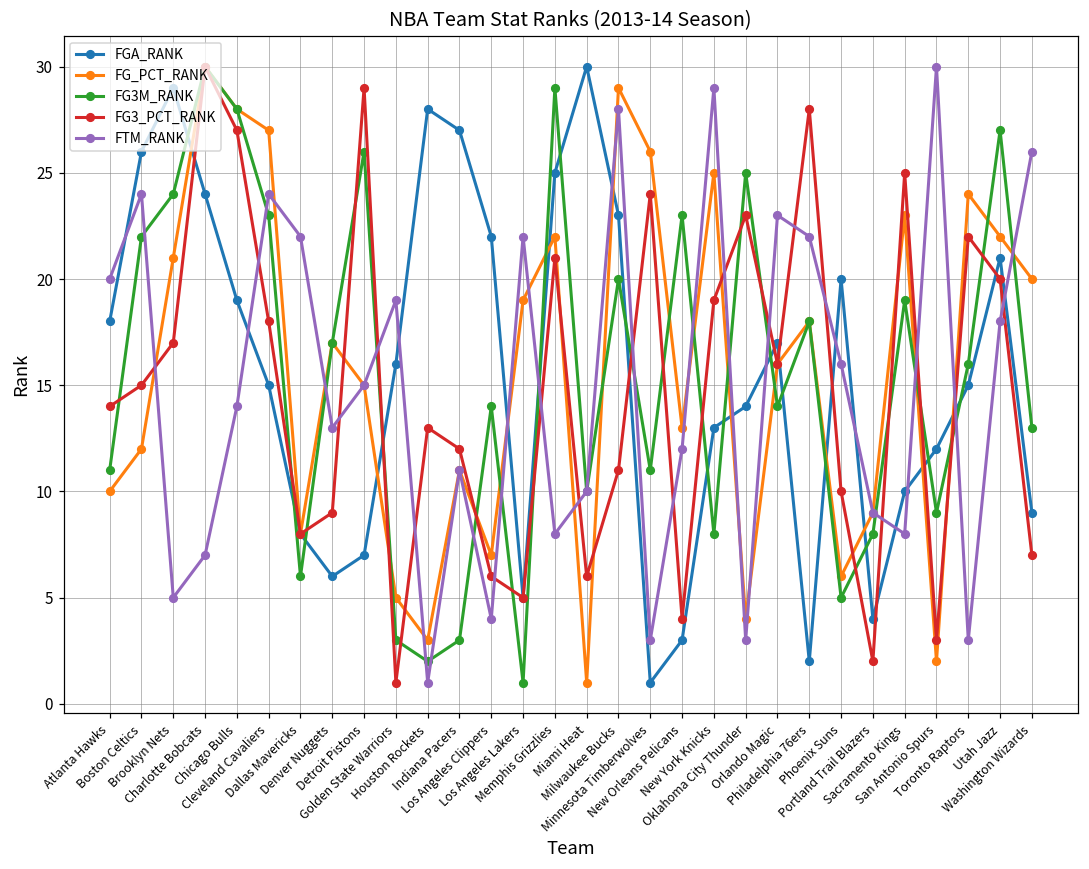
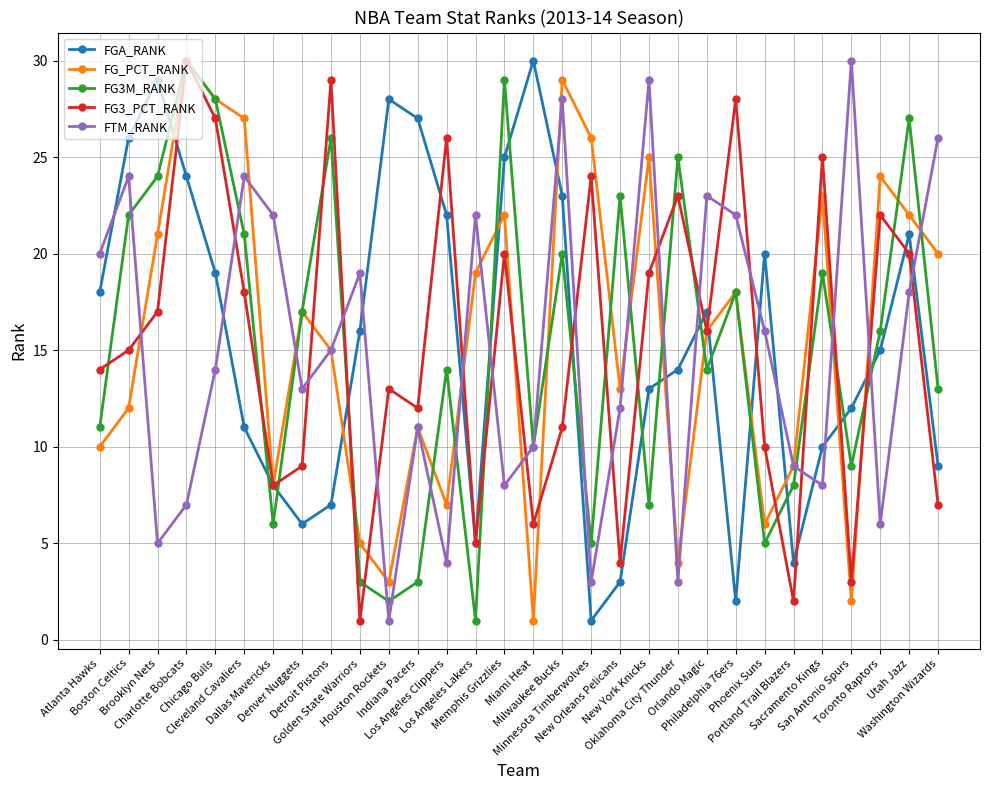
  {
    "FGA_RANK": {
      "Atlanta Hawks": 18,
      "Charlotte Bobcats": 24,
      "Chicago Bulls": 19,
-     "Cleveland Cavaliers": 15,
+     "Cleveland Cavaliers": 11,
      "Denver Nuggets": 6,
      "Detroit Pistons": 7,
      "Golden State Warriors": 16,
      "Houston Rockets": 28,
      "Indiana Pacers": 27,
      "Los Angeles Clippers": 22,
      "Memphis Grizzlies": 25,
      "Miami Heat": 30,
      "Milwaukee Bucks": 23,
      "Minnesota Timberwolves": 1,
      "New Orleans Pelicans": 3,
      "New York Knicks": 13,
      "Oklahoma City Thunder": 14,
      "Orlando Magic": 17,
      "Philadelphia 76ers": 2,
      "Phoenix Suns": 20,
      "Portland Trail Blazers": 4,
      "Sacramento Kings": 10,
      "San Antonio Spurs": 12,
      "Toronto Raptors": 15,
      "Utah Jazz": 21,
      "Washington Wizards": 9
    },
    "FG_PCT_RANK": {
      "Atlanta Hawks": 10,
      "Boston Celtics": 12,
      "Brooklyn Nets": 21,
      "Cleveland Cavaliers": 27,
      "Golden State Warriors": 5,
      "Houston Rockets": 3,
      "Los Angeles Clippers": 7,
      "Los Angeles Lakers": 19,
      "Memphis Grizzlies": 22,
      "Miami Heat": 1,
      "Milwaukee Bucks": 29,
      "Minnesota Timberwolves": 26,
      "New Orleans Pelicans": 13,
      "New York Knicks": 25,
      "Oklahoma City Thunder": 4,
      "Phoenix Suns": 6,
      "Sacramento Kings": 23,
      "San Antonio Spurs": 2,
      "Toronto Raptors": 24,
      "Utah Jazz": 22,
      "Washington Wizards": 20
    },
    "FG3M_RANK": {
      "Atlanta Hawks": 11,
      "Boston Celtics": 22,
      "Brooklyn Nets": 24,
-     "Cleveland Cavaliers": 23,
+     "Cleveland Cavaliers": 21,
      "Dallas Mavericks": 6,
      "Detroit Pistons": 26,
      "Golden State Warriors": 3,
      "Houston Rockets": 2,
      "Indiana Pacers": 3,
      "Los Angeles Clippers": 14,
      "Los Angeles Lakers": 1,
      "Memphis Grizzlies": 29,
      "Milwaukee Bucks": 20,
-     "Minnesota Timberwolves": 11,
+     "Minnesota Timberwolves": 5,
      "New Orleans Pelicans": 23,
-     "New York Knicks": 8,
+     "New York Knicks": 7,
      "Oklahoma City Thunder": 25,
      "Orlando Magic": 14,
      "Phoenix Suns": 5,
      "Portland Trail Blazers": 8,
      "Sacramento Kings": 19,
      "San Antonio Spurs": 9,
      "Toronto Raptors": 16,
      "Utah Jazz": 27,
      "Washington Wizards": 13
    },
    "FG3_PCT_RANK": {
      "Atlanta Hawks": 14,
      "Boston Celtics": 15,
      "Brooklyn Nets": 17,
      "Chicago Bulls": 27,
      "Cleveland Cavaliers": 18,
      "Denver Nuggets": 9,
      "Detroit Pistons": 29,
      "Golden State Warriors": 1,
      "Houston Rockets": 13,
      "Indiana Pacers": 12,
-     "Los Angeles Clippers": 6,
-     "Memphis Grizzlies": 21,
+     "Los Angeles Clippers": 26,
+     "Memphis Grizzlies": 20,
      "Miami Heat": 6,
      "Milwaukee Bucks": 11,
      "Minnesota Timberwolves": 24,
      "New Orleans Pelicans": 4,
      "New York Knicks": 19,
      "Oklahoma City Thunder": 23,
      "Philadelphia 76ers": 28,
      "Phoenix Suns": 10,
      "Portland Trail Blazers": 2,
      "Sacramento Kings": 25,
      "San Antonio Spurs": 3,
      "Toronto Raptors": 22,
      "Utah Jazz": 20,
      "Washington Wizards": 7
    },
    "FTM_RANK": {
      "Atlanta Hawks": 20,
      "Boston Celtics": 24,
      "Brooklyn Nets": 5,
      "Charlotte Bobcats": 7,
      "Chicago Bulls": 14,
      "Cleveland Cavaliers": 24,
      "Dallas Mavericks": 22,
      "Denver Nuggets": 13,
      "Golden State Warriors": 19,
      "Houston Rockets": 1,
      "Los Angeles Clippers": 4,
      "Los Angeles Lakers": 22,
      "Memphis Grizzlies": 8,
      "Milwaukee Bucks": 28,
      "Minnesota Timberwolves": 3,
      "New Orleans Pelicans": 12,
      "New York Knicks": 29,
      "Oklahoma City Thunder": 3,
      "Orlando Magic": 23,
      "Philadelphia 76ers": 22,
      "Phoenix Suns": 16,
      "Sacramento Kings": 8,
      "San Antonio Spurs": 30,
-     "Toronto Raptors": 3,
+     "Toronto Raptors": 6,
      "Utah Jazz": 18,
      "Washington Wizards": 26
    }
  }
